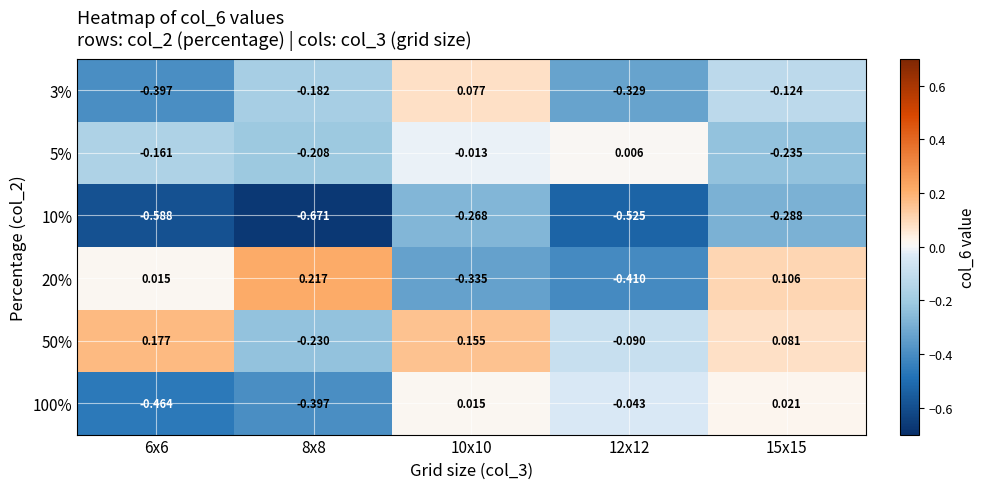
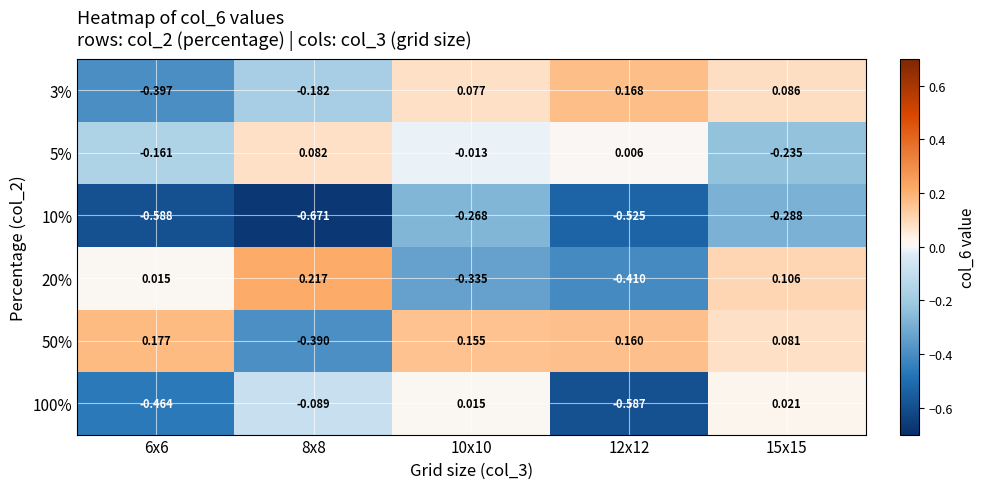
  {
    "3%": {
      "6x6": -0.397,
      "8x8": -0.182,
      "10x10": 0.077,
-     "12x12": -0.329,
-     "15x15": -0.124
+     "12x12": 0.168,
+     "15x15": 0.086
    },
    "5%": {
      "6x6": -0.161,
-     "8x8": -0.208,
+     "8x8": 0.082,
      "10x10": -0.013,
      "12x12": 0.006,
      "15x15": -0.235
    },
    "10%": {
      "6x6": -0.588,
      "8x8": -0.671,
      "10x10": -0.268,
      "12x12": -0.525,
      "15x15": -0.288
    },
    "20%": {
      "6x6": 0.015,
      "8x8": 0.217,
      "10x10": -0.335,
      "12x12": -0.410,
      "15x15": 0.106
    },
    "50%": {
      "6x6": 0.177,
-     "8x8": -0.230,
+     "8x8": -0.390,
      "10x10": 0.155,
-     "12x12": -0.090,
+     "12x12": 0.160,
      "15x15": 0.081
    },
    "100%": {
      "6x6": -0.464,
-     "8x8": -0.397,
+     "8x8": -0.089,
      "10x10": 0.015,
-     "12x12": -0.043,
+     "12x12": -0.587,
      "15x15": 0.021
    }
  }
